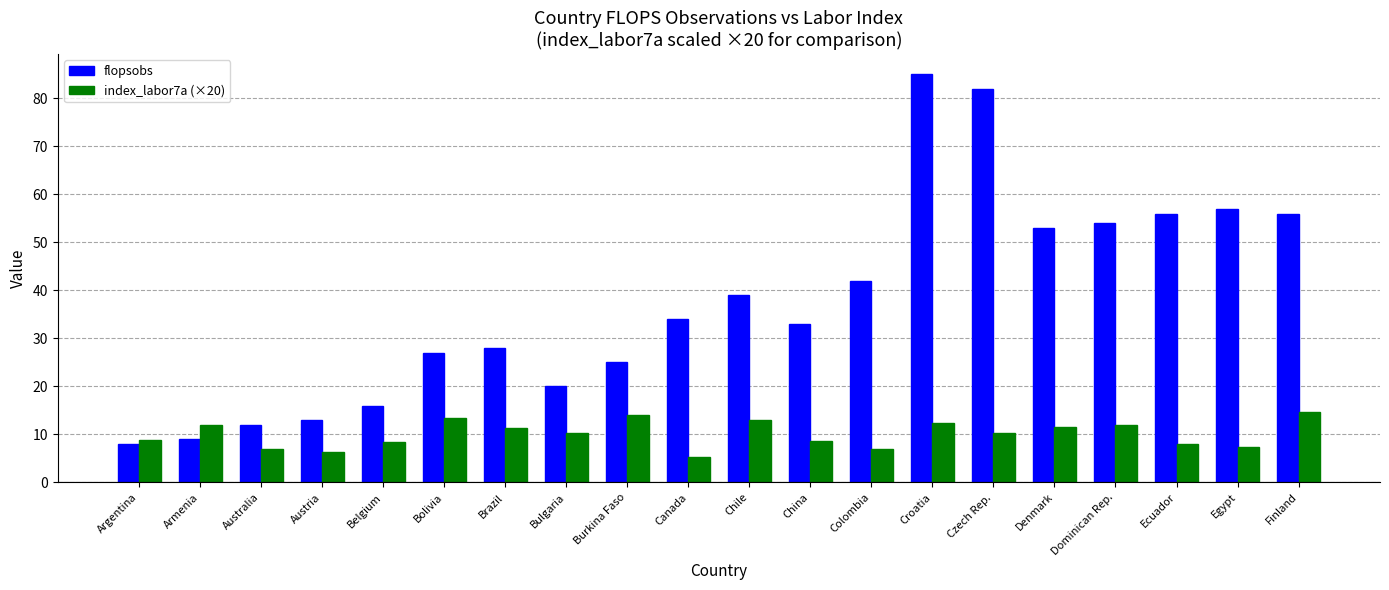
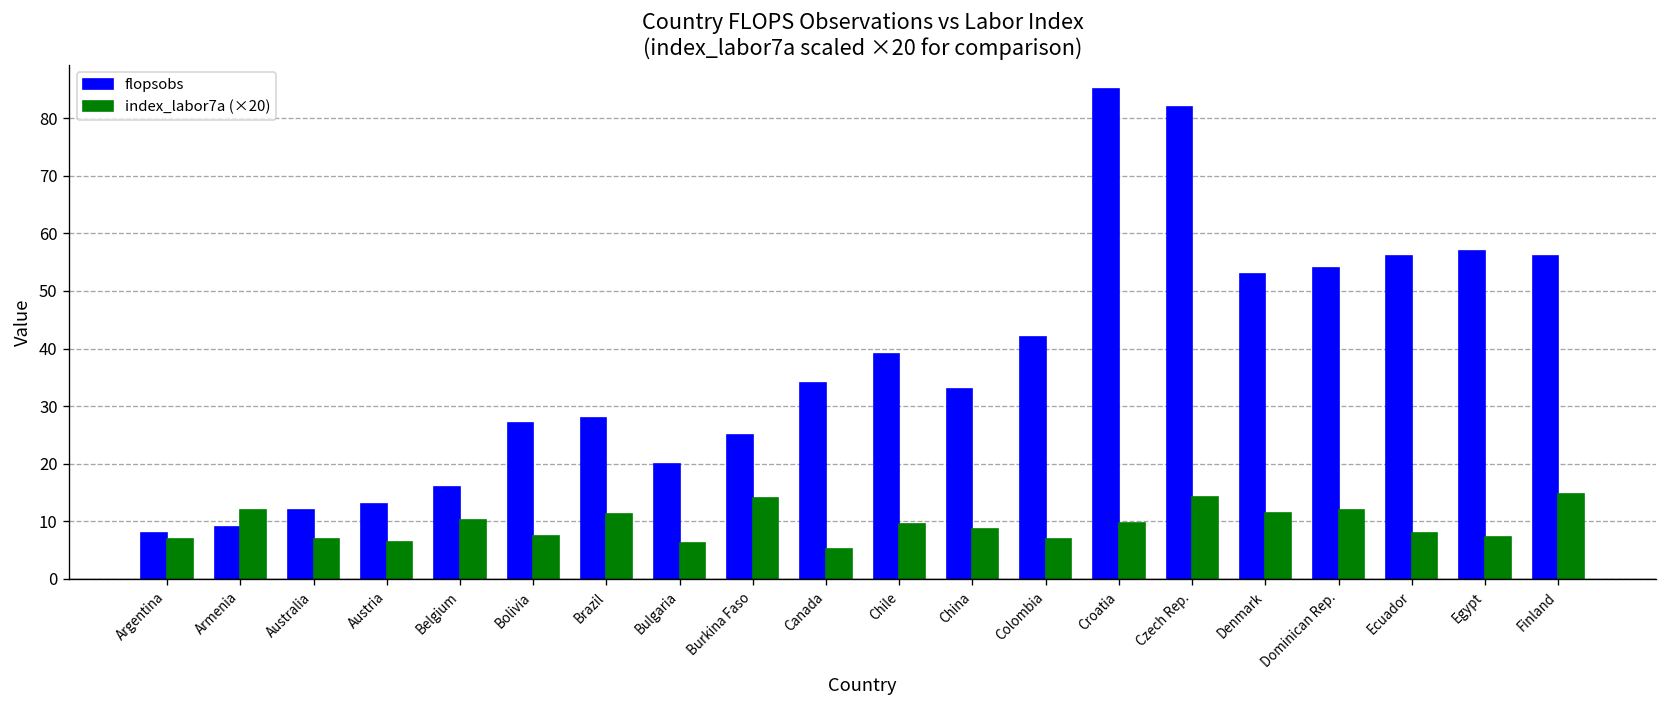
  {
    "flopsobs": {
      "Argentina": 8,
      "Armenia": 9,
      "Australia": 12,
      "Austria": 13,
      "Belgium": 16,
      "Bolivia": 27,
      "Brazil": 28,
      "Bulgaria": 20,
      "Burkina Faso": 25,
      "Canada": 34,
      "Chile": 39,
      "China": 33,
      "Colombia": 42,
      "Croatia": 85,
      "Czech Rep.": 82,
      "Denmark": 53,
      "Dominican Rep.": 54,
      "Ecuador": 56,
      "Egypt": 57,
      "Finland": 56
    },
    "index_labor7a (×20)": {
-     "Argentina": 9,
+     "Argentina": 7,
      "Armenia": 12,
      "Australia": 7,
      "Austria": 6,
-     "Belgium": 9,
-     "Bolivia": 14,
+     "Belgium": 10,
+     "Bolivia": 7,
      "Brazil": 11,
-     "Bulgaria": 10,
+     "Bulgaria": 6,
      "Burkina Faso": 14,
      "Canada": 5,
-     "Chile": 13,
+     "Chile": 9,
      "China": 9,
      "Colombia": 7,
-     "Croatia": 12,
-     "Czech Rep.": 10,
+     "Croatia": 10,
+     "Czech Rep.": 14,
      "Denmark": 11,
      "Dominican Rep.": 12,
      "Ecuador": 8,
      "Egypt": 7,
      "Finland": 15
    }
  }
